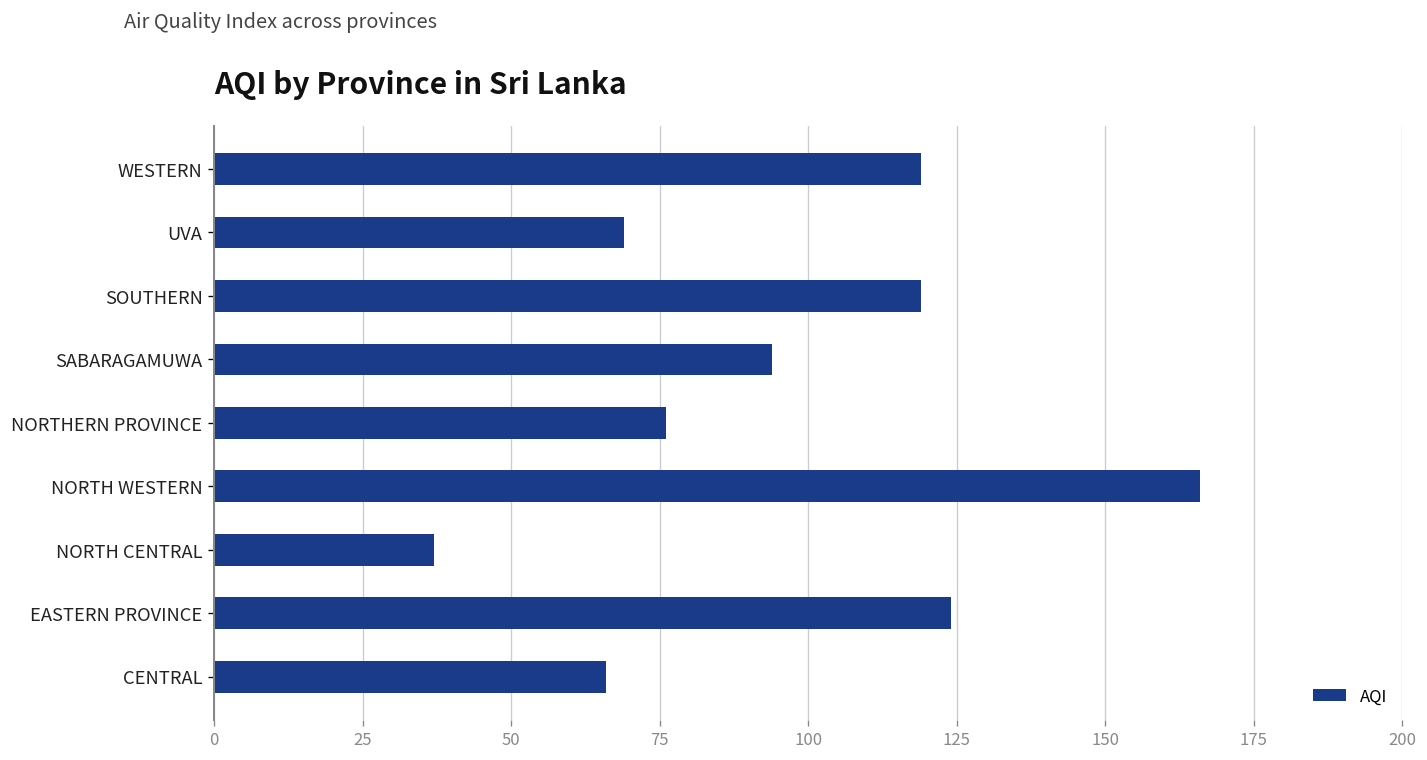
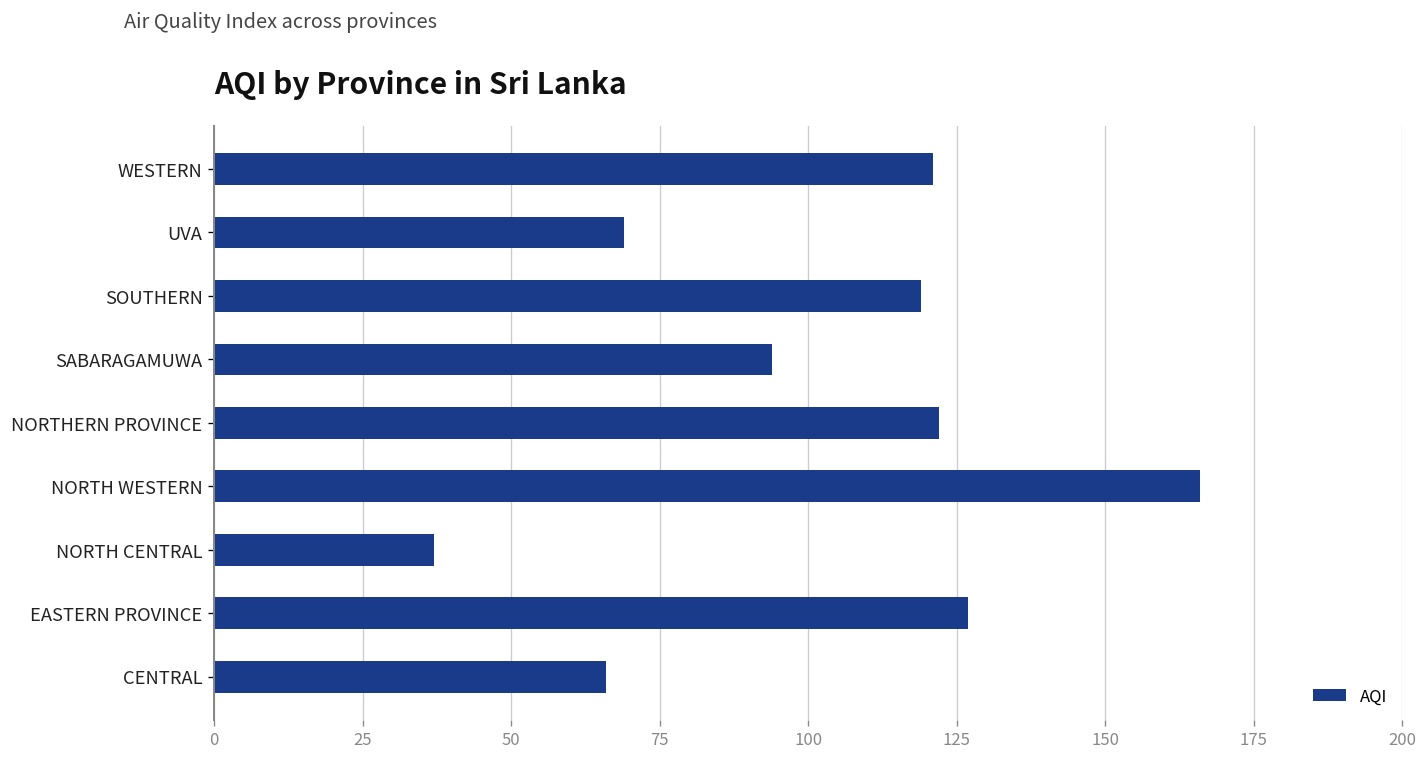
  {
-   "WESTERN": 119,
+   "WESTERN": 121,
    "UVA": 69,
    "SOUTHERN": 119,
    "SABARAGAMUWA": 94,
-   "NORTHERN PROVINCE": 76,
+   "NORTHERN PROVINCE": 122,
    "NORTH WESTERN": 166,
    "NORTH CENTRAL": 37,
-   "EASTERN PROVINCE": 124,
+   "EASTERN PROVINCE": 127,
    "CENTRAL": 66
  }
